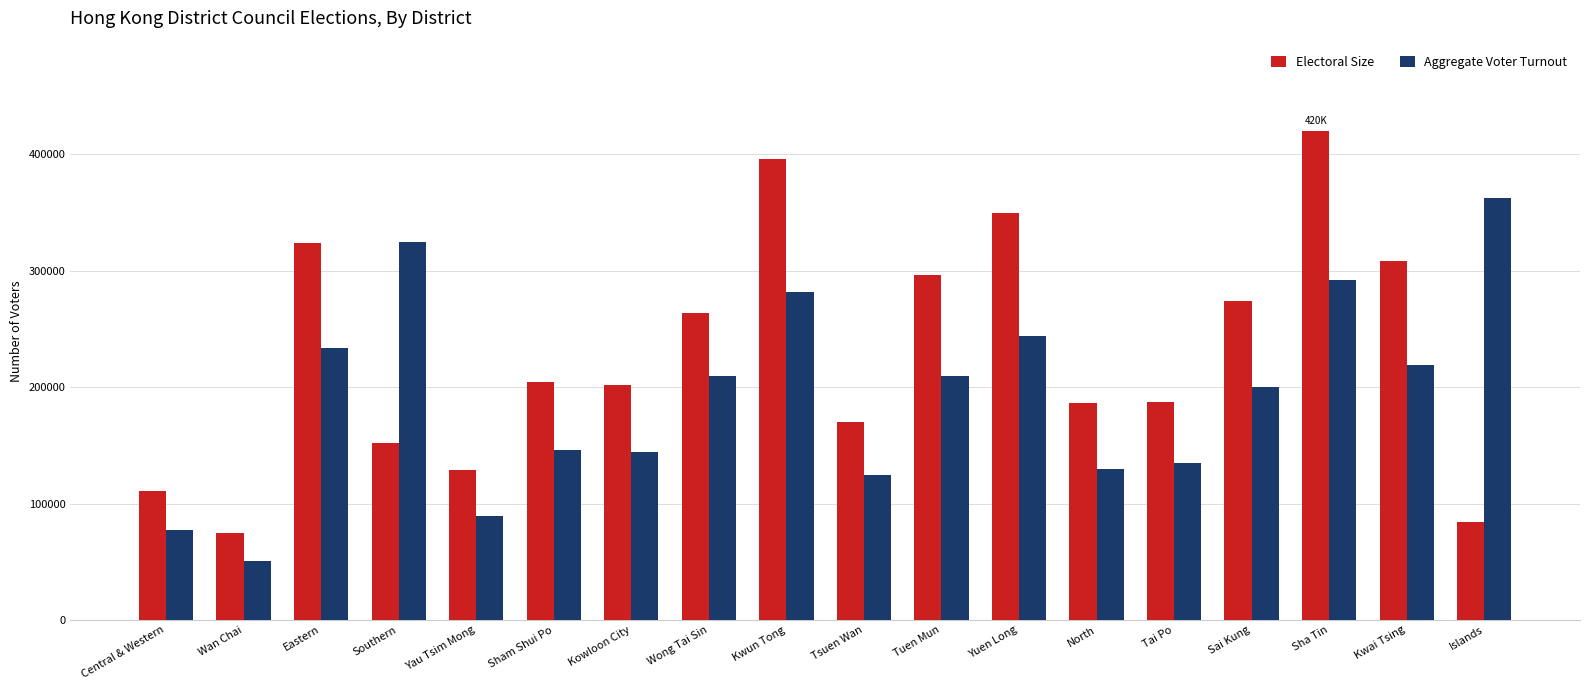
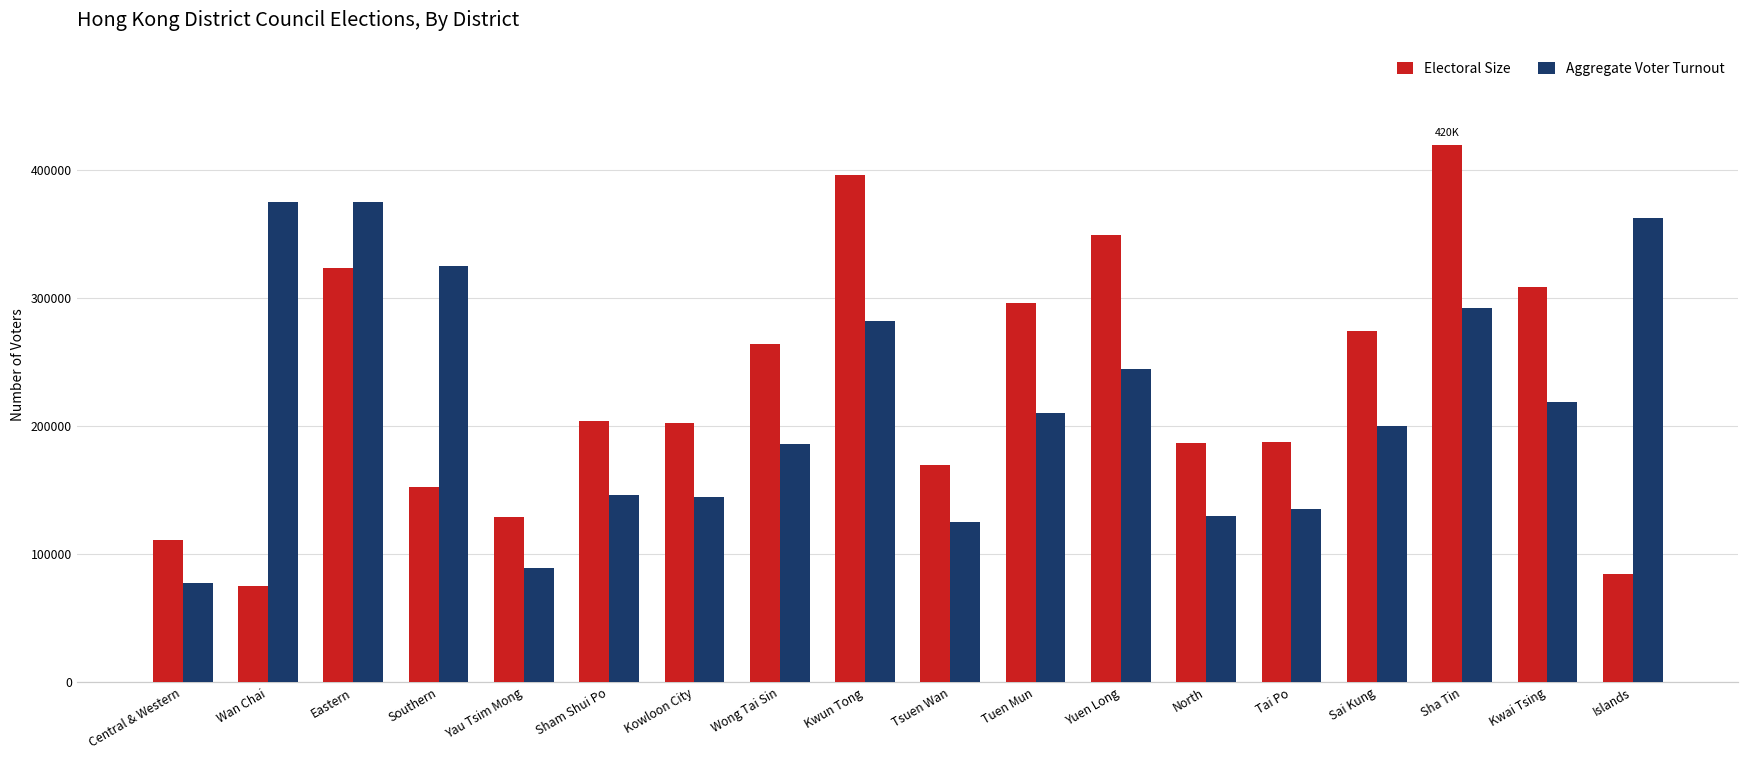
  {
    "Electoral Size": {
      "Sha Tin": "420K"
    },
    "Aggregate Voter Turnout": {
      "Central & Western": "77000",
-     "Wan Chai": "51000",
-     "Eastern": "233000",
+     "Wan Chai": "375000",
+     "Eastern": "375000",
      "Southern": "325000",
      "Yau Tsim Mong": "89000",
      "Sham Shui Po": "146000",
      "Kowloon City": "144000",
-     "Wong Tai Sin": "210000",
+     "Wong Tai Sin": "186000",
      "Kwun Tong": "282000",
      "Tsuen Wan": "125000",
      "Tuen Mun": "210000",
      "Yuen Long": "244000",
      "North": "130000",
      "Tai Po": "135000",
      "Sai Kung": "200000",
      "Sha Tin": "292000",
      "Kwai Tsing": "219000",
      "Islands": "363000"
    }
  }
